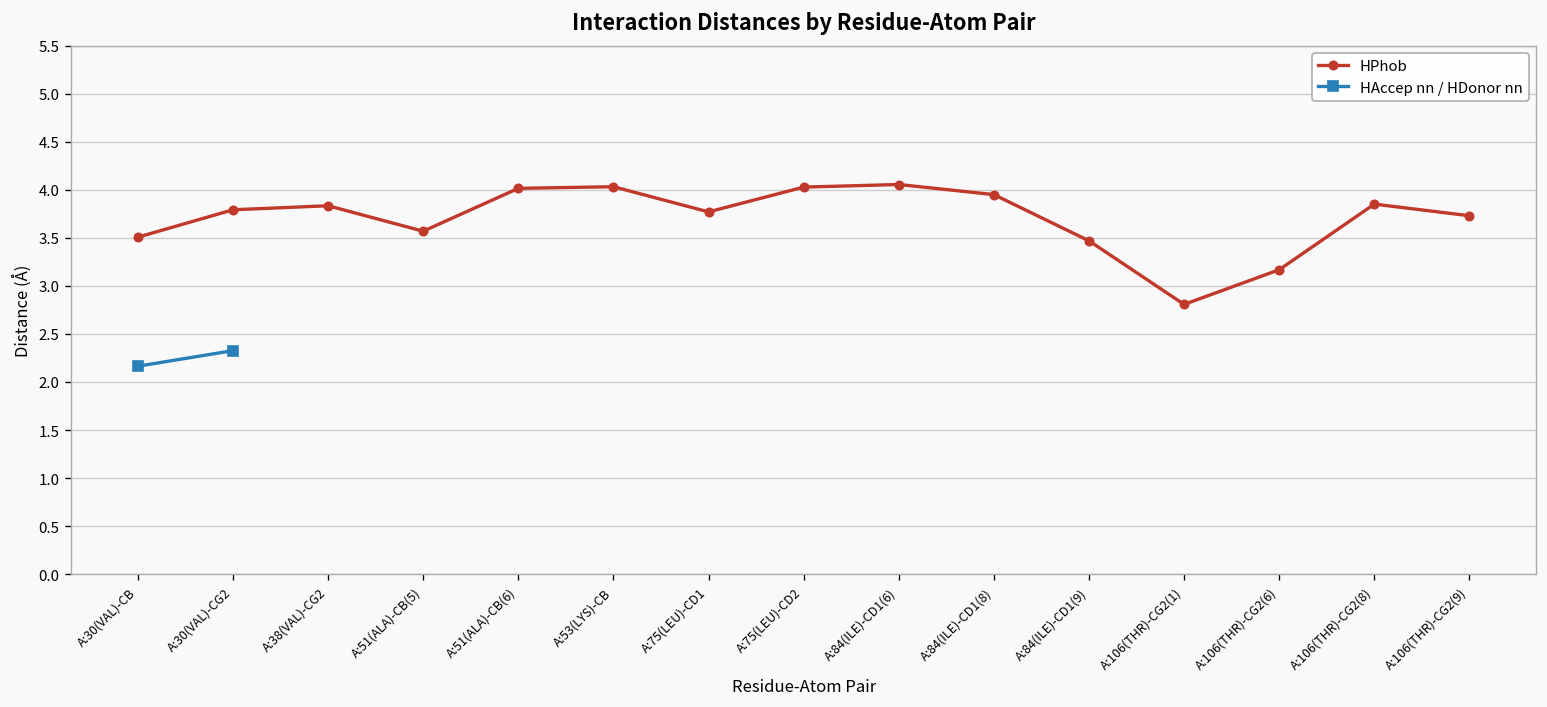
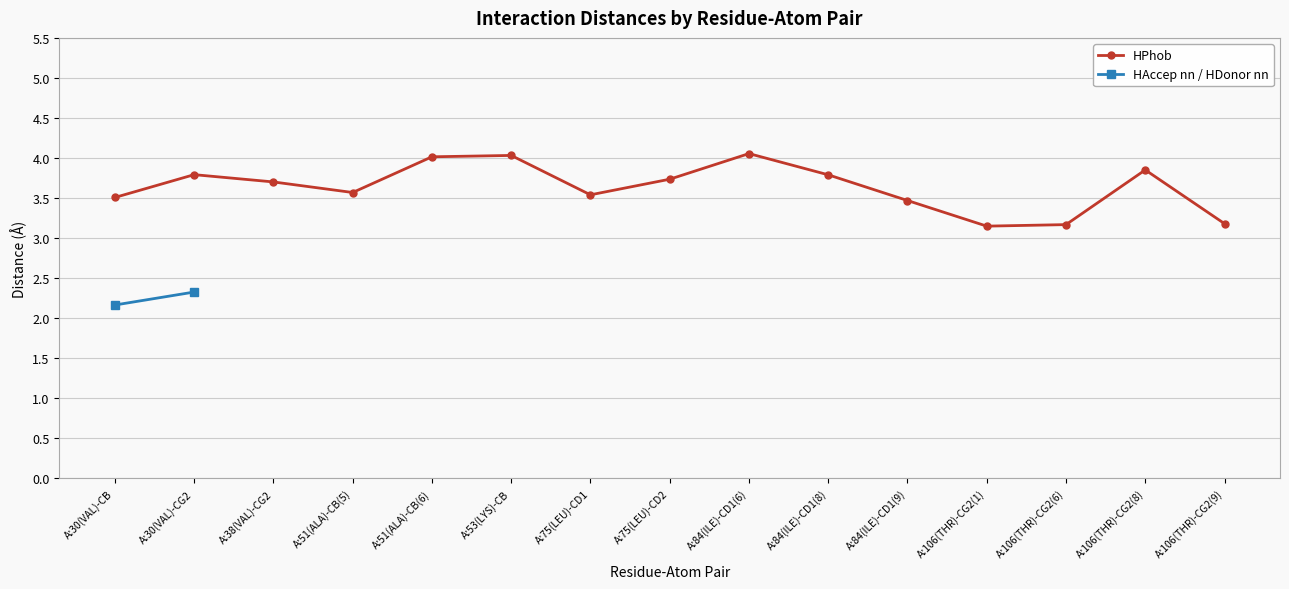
  {
    "HPhob": {
      "A:30(VAL)-CB": 3.5,
      "A:30(VAL)-CG2": 3.8,
-     "A:38(VAL)-CG2": 3.8,
+     "A:38(VAL)-CG2": 3.7,
      "A:51(ALA)-CB(5)": 3.6,
      "A:51(ALA)-CB(6)": 4.0,
      "A:53(LYS)-CB": 4.0,
-     "A:75(LEU)-CD1": 3.8,
-     "A:75(LEU)-CD2": 4.0,
+     "A:75(LEU)-CD1": 3.5,
+     "A:75(LEU)-CD2": 3.7,
      "A:84(ILE)-CD1(6)": 4.1,
-     "A:84(ILE)-CD1(8)": 4.0,
+     "A:84(ILE)-CD1(8)": 3.8,
      "A:84(ILE)-CD1(9)": 3.5,
-     "A:106(THR)-CG2(1)": 2.8,
+     "A:106(THR)-CG2(1)": 3.1,
      "A:106(THR)-CG2(6)": 3.2,
      "A:106(THR)-CG2(8)": 3.9,
-     "A:106(THR)-CG2(9)": 3.7
+     "A:106(THR)-CG2(9)": 3.2
    },
    "HAccep nn / HDonor nn": {
      "A:30(VAL)-CB": 2.2,
      "A:30(VAL)-CG2": 2.3
    }
  }
